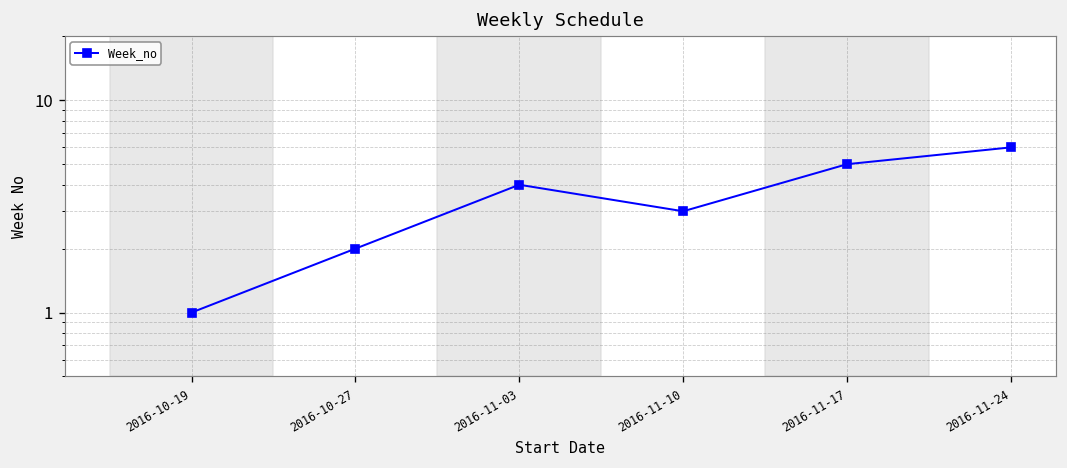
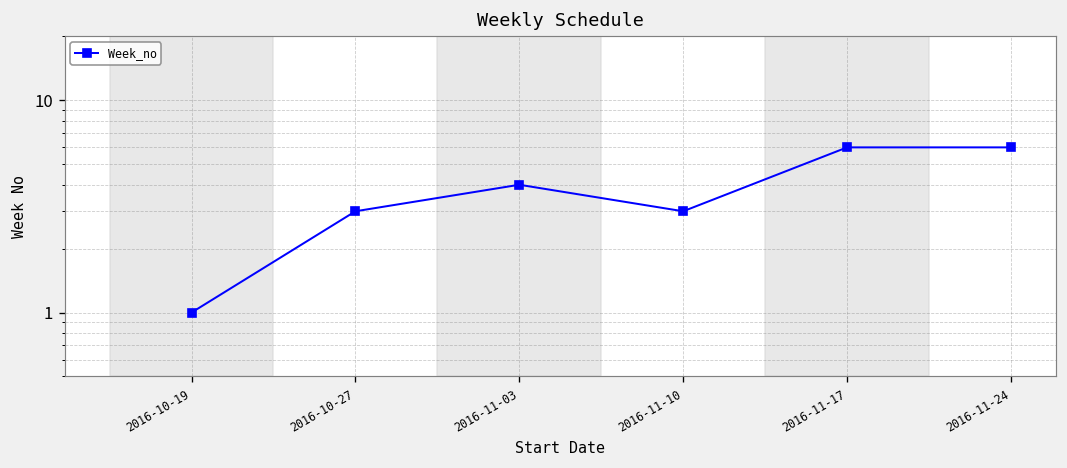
  {
    "2016-10-19": 1,
-   "2016-10-27": 2,
+   "2016-10-27": 3,
    "2016-11-03": 4,
    "2016-11-10": 3,
-   "2016-11-17": 5,
+   "2016-11-17": 6,
    "2016-11-24": 6
  }
